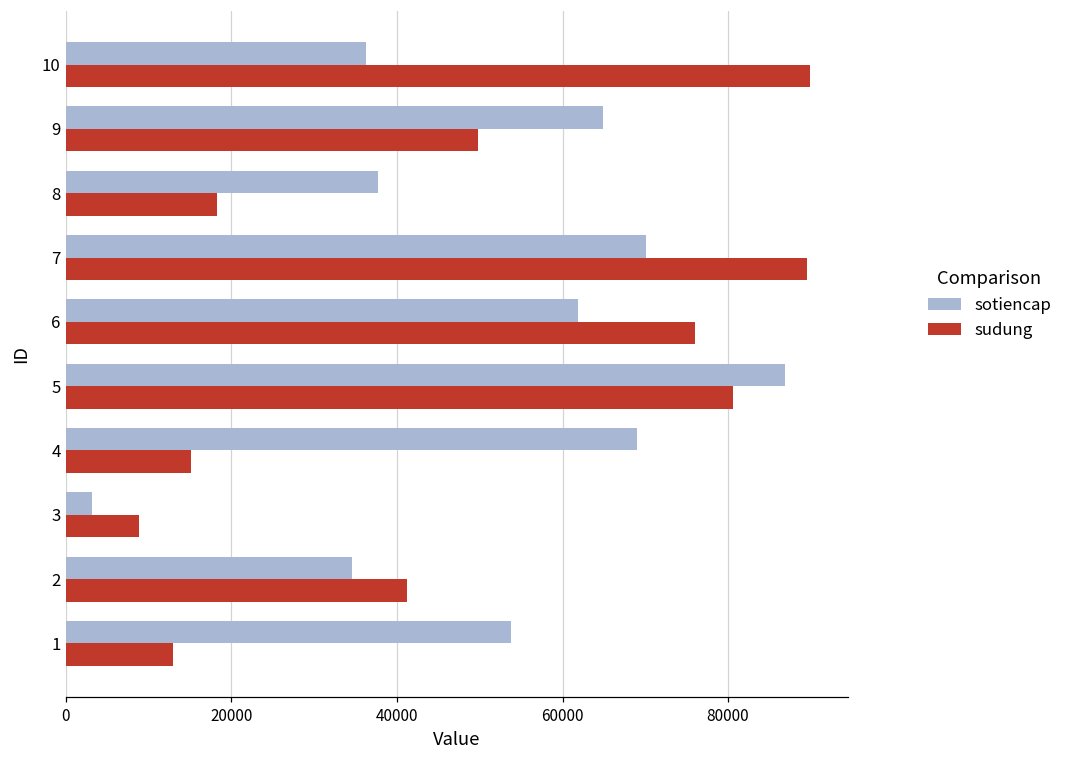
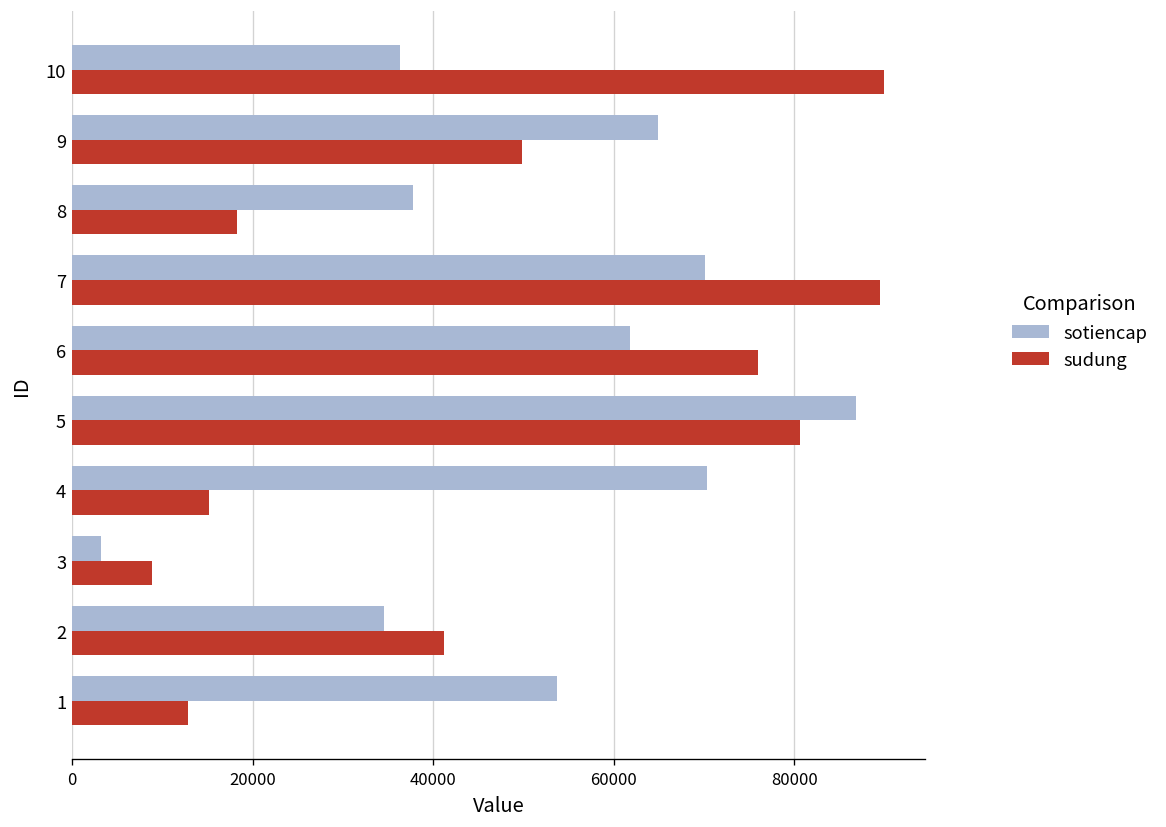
  {
    "sotiencap": {
      "10": 36000,
      "9": 65000,
      "8": 38000,
      "7": 70000,
      "6": 62000,
      "5": 87000,
-     "4": 69000,
+     "4": 70000,
      "3": 3000,
      "2": 35000,
      "1": 54000
    },
    "sudung": {
      "10": 90000,
      "9": 50000,
      "8": 18000,
      "7": 90000,
      "6": 76000,
      "5": 81000,
      "4": 15000,
      "3": 9000,
      "2": 41000,
      "1": 13000
    }
  }
